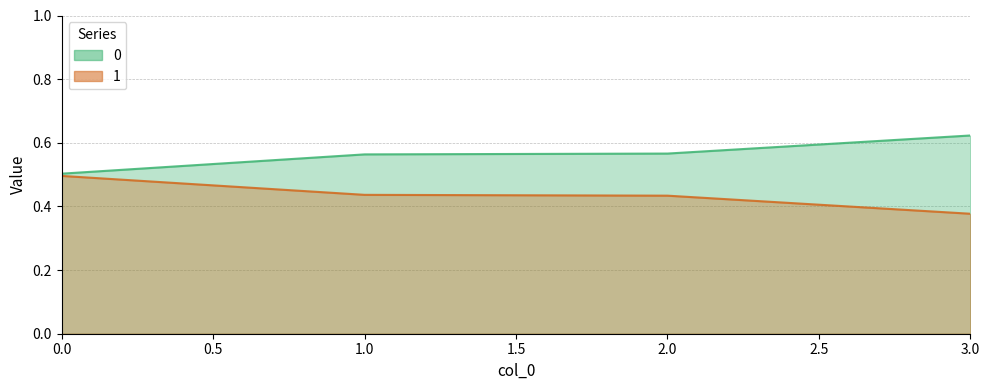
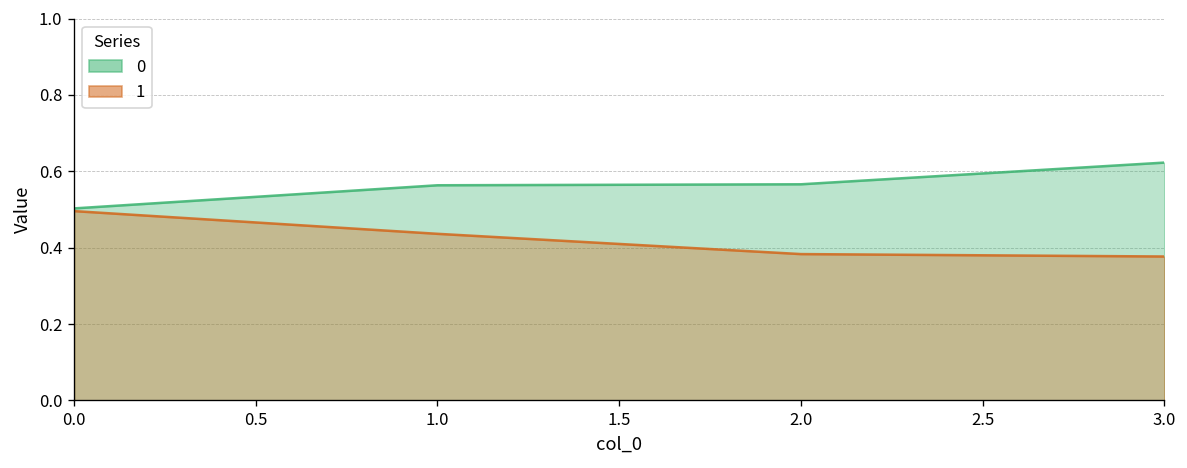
  {
    "0": {
      "1.0": 0.56,
      "2.0": 0.57,
      "3.0": 0.62
    },
    "1": {
      "1.0": 0.44,
-     "2.0": 0.43,
+     "2.0": 0.38,
      "3.0": 0.38
    }
  }
